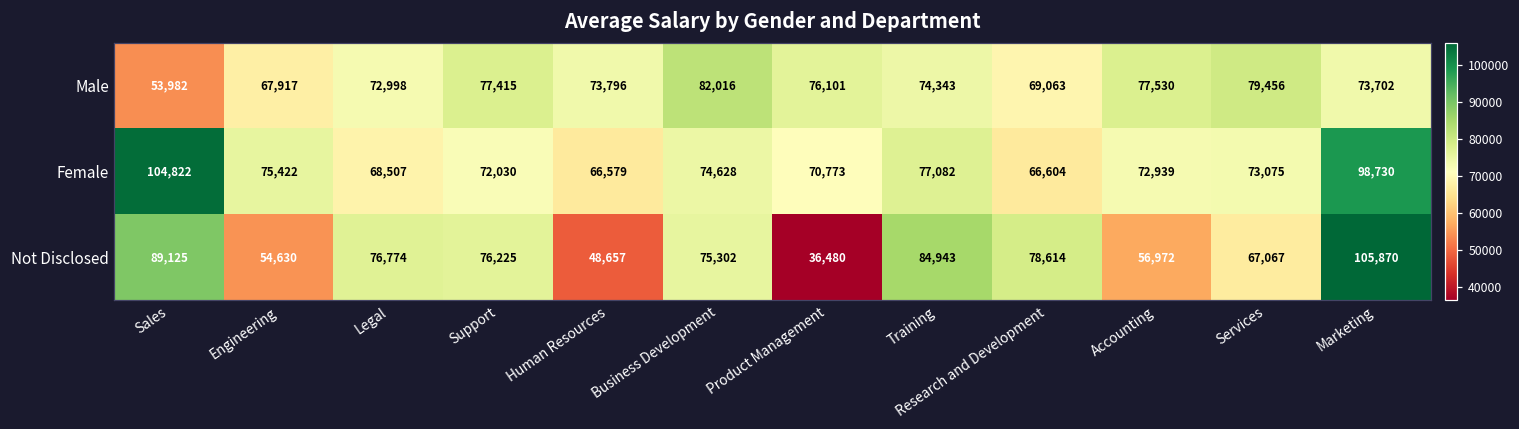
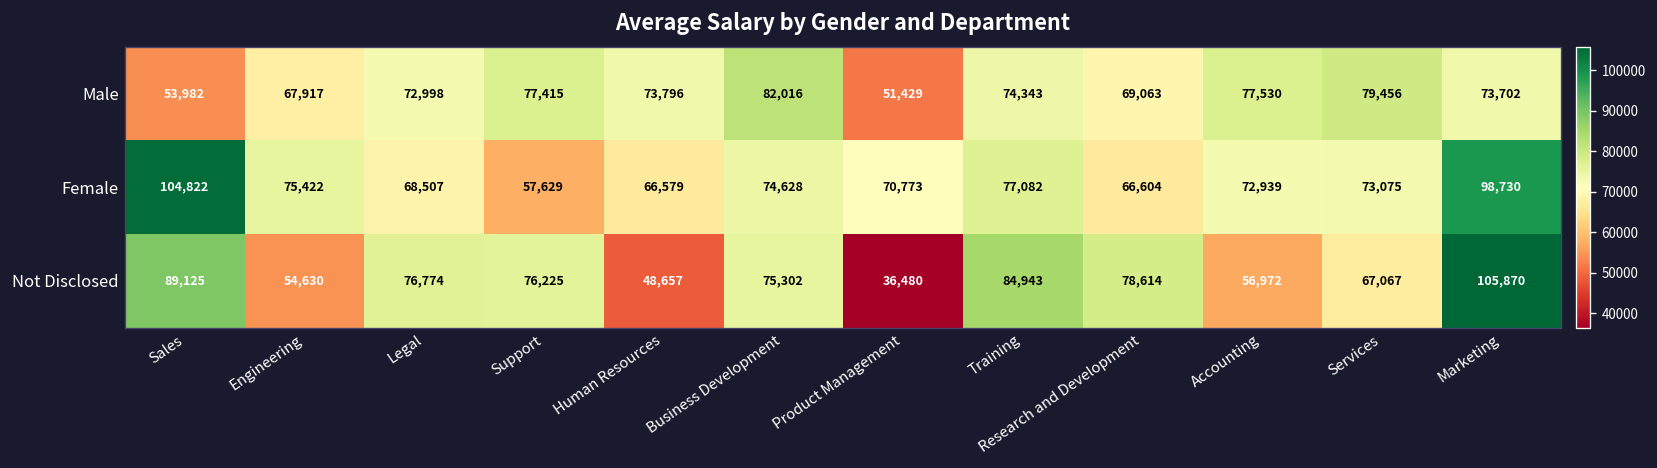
  {
    "Male": {
      "Sales": "53,982",
      "Engineering": "67,917",
      "Legal": "72,998",
      "Support": "77,415",
      "Human Resources": "73,796",
      "Business Development": "82,016",
-     "Product Management": "76,101",
+     "Product Management": "51,429",
      "Training": "74,343",
      "Research and Development": "69,063",
      "Accounting": "77,530",
      "Services": "79,456",
      "Marketing": "73,702"
    },
    "Female": {
      "Sales": "104,822",
      "Engineering": "75,422",
      "Legal": "68,507",
-     "Support": "72,030",
+     "Support": "57,629",
      "Human Resources": "66,579",
      "Business Development": "74,628",
      "Product Management": "70,773",
      "Training": "77,082",
      "Research and Development": "66,604",
      "Accounting": "72,939",
      "Services": "73,075",
      "Marketing": "98,730"
    },
    "Not Disclosed": {
      "Sales": "89,125",
      "Engineering": "54,630",
      "Legal": "76,774",
      "Support": "76,225",
      "Human Resources": "48,657",
      "Business Development": "75,302",
      "Product Management": "36,480",
      "Training": "84,943",
      "Research and Development": "78,614",
      "Accounting": "56,972",
      "Services": "67,067",
      "Marketing": "105,870"
    }
  }
